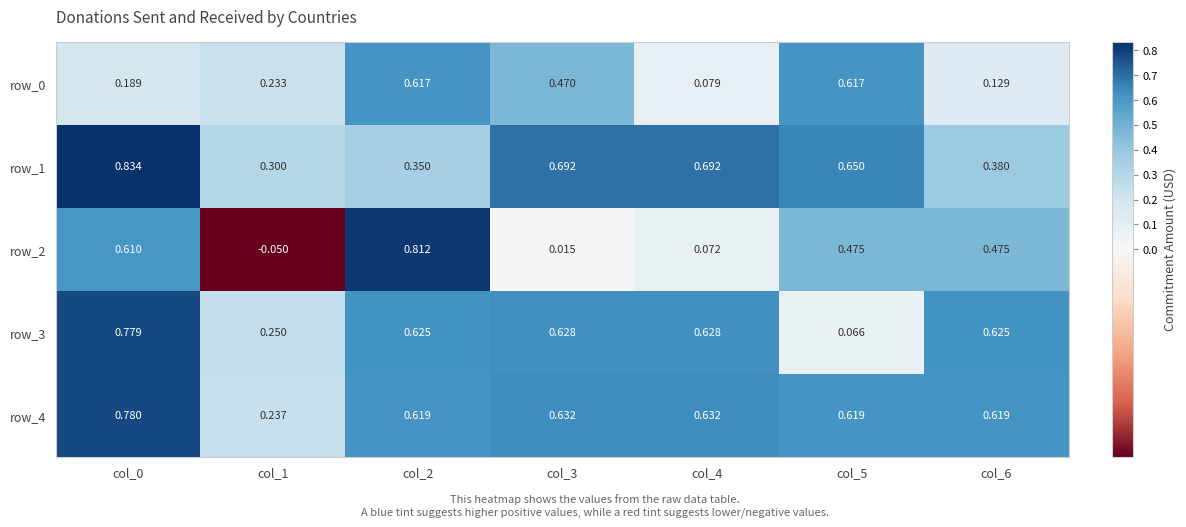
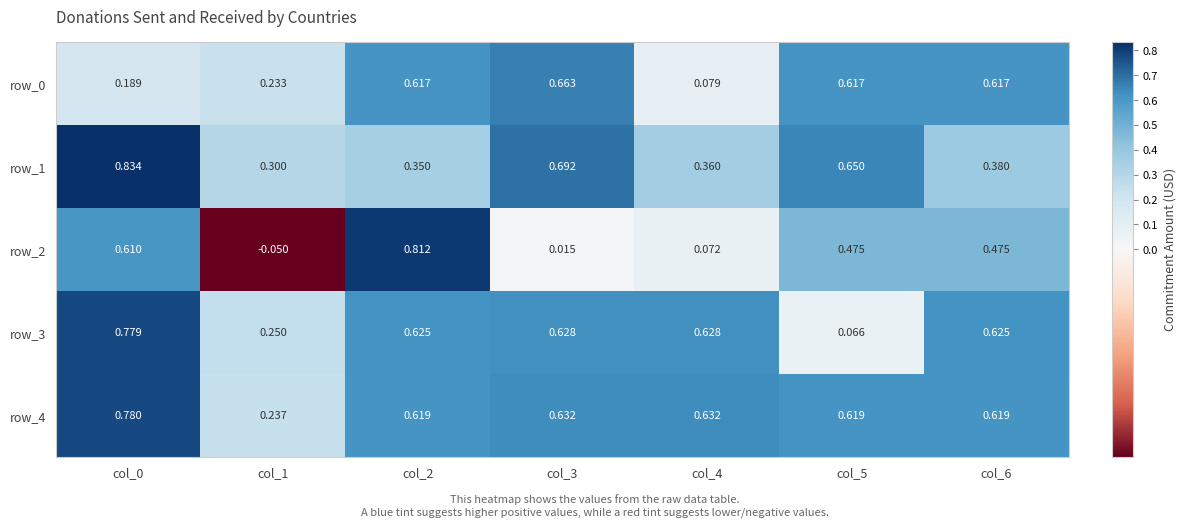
  {
    "row_0": {
      "col_0": 0.189,
      "col_1": 0.233,
      "col_2": 0.617,
-     "col_3": 0.470,
+     "col_3": 0.663,
      "col_4": 0.079,
      "col_5": 0.617,
-     "col_6": 0.129
+     "col_6": 0.617
    },
    "row_1": {
      "col_0": 0.834,
      "col_1": 0.300,
      "col_2": 0.350,
      "col_3": 0.692,
-     "col_4": 0.692,
+     "col_4": 0.360,
      "col_5": 0.650,
      "col_6": 0.380
    },
    "row_2": {
      "col_0": 0.610,
      "col_1": -0.050,
      "col_2": 0.812,
      "col_3": 0.015,
      "col_4": 0.072,
      "col_5": 0.475,
      "col_6": 0.475
    },
    "row_3": {
      "col_0": 0.779,
      "col_1": 0.250,
      "col_2": 0.625,
      "col_3": 0.628,
      "col_4": 0.628,
      "col_5": 0.066,
      "col_6": 0.625
    },
    "row_4": {
      "col_0": 0.780,
      "col_1": 0.237,
      "col_2": 0.619,
      "col_3": 0.632,
      "col_4": 0.632,
      "col_5": 0.619,
      "col_6": 0.619
    }
  }
